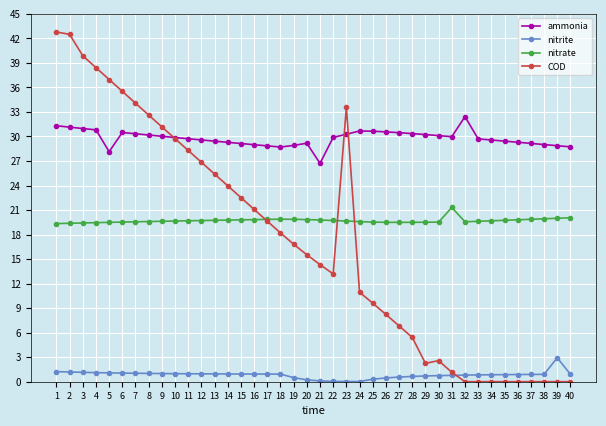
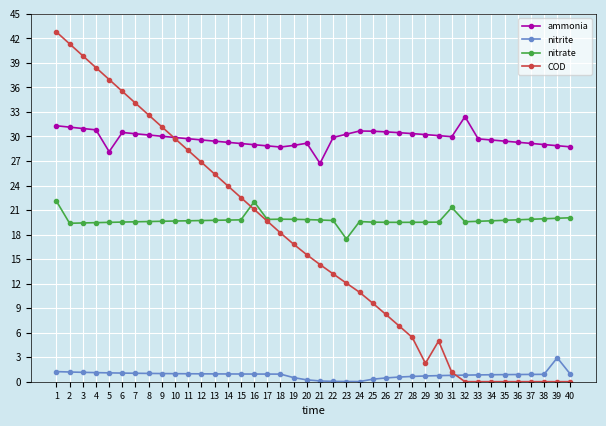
  {
    "ammonia": {
      "1": 31,
      "2": 31,
      "3": 31,
      "4": 31,
      "5": 28,
      "6": 30,
      "7": 30,
      "8": 30,
      "9": 30,
      "11": 30,
      "12": 30,
      "13": 29,
      "14": 29,
      "15": 29,
      "16": 29,
      "17": 29,
      "18": 29,
      "19": 29,
      "20": 29,
      "21": 27,
      "22": 30,
      "23": 30,
      "24": 31,
      "25": 31,
      "26": 31,
      "27": 30,
      "28": 30,
      "29": 30,
      "30": 30,
      "31": 30,
      "32": 32,
      "33": 30,
      "34": 30,
      "35": 29,
      "36": 29,
      "37": 29,
      "38": 29,
      "39": 29,
      "40": 29
    },
    "nitrite": {
      "1": 1,
      "2": 1,
      "3": 1,
      "4": 1,
      "5": 1,
      "6": 1,
      "7": 1,
      "8": 1,
      "9": 1,
      "10": 1,
      "11": 1,
      "12": 1,
      "13": 1,
      "14": 1,
      "15": 1,
      "16": 1,
      "17": 1,
      "18": 1,
      "19": 1,
      "20": 0,
      "21": 0,
      "22": 0,
      "23": 0,
      "24": 0,
      "25": 0,
      "26": 0,
      "27": 1,
      "28": 1,
      "29": 1,
      "30": 1,
      "31": 1,
      "32": 1,
      "33": 1,
      "34": 1,
      "35": 1,
      "36": 1,
      "37": 1,
      "38": 1,
      "39": 3,
      "40": 1
    },
    "nitrate": {
-     "1": 19,
+     "1": 22,
      "2": 19,
      "3": 19,
      "4": 19,
      "5": 19,
      "6": 20,
      "7": 20,
      "8": 20,
      "9": 20,
      "10": 20,
      "11": 20,
      "12": 20,
      "13": 20,
      "14": 20,
      "15": 20,
-     "16": 20,
+     "16": 22,
      "18": 20,
      "19": 20,
      "20": 20,
      "21": 20,
      "22": 20,
-     "23": 20,
+     "23": 17,
      "24": 20,
      "25": 20,
      "26": 20,
      "27": 19,
      "28": 20,
      "29": 20,
      "30": 20,
      "31": 21,
      "32": 20,
      "33": 20,
      "34": 20,
      "35": 20,
      "36": 20,
      "37": 20,
      "38": 20,
      "39": 20,
      "40": 20
    },
    "COD": {
      "1": 43,
-     "2": 42,
+     "2": 41,
      "3": 40,
      "4": 38,
      "5": 37,
      "6": 36,
      "7": 34,
      "8": 33,
      "9": 31,
      "11": 28,
      "12": 27,
      "13": 25,
      "14": 24,
      "15": 23,
      "16": 21,
      "18": 18,
      "19": 17,
      "20": 16,
      "21": 14,
      "22": 13,
-     "23": 34,
+     "23": 12,
      "24": 11,
      "25": 10,
      "26": 8,
      "27": 7,
      "28": 5,
      "29": 2,
-     "30": 3,
+     "30": 5,
      "31": 1,
      "32": 0,
      "33": 0,
      "34": 0,
      "35": 0,
      "36": 0,
      "37": 0,
      "38": 0,
      "39": 0,
      "40": 0
    }
  }
